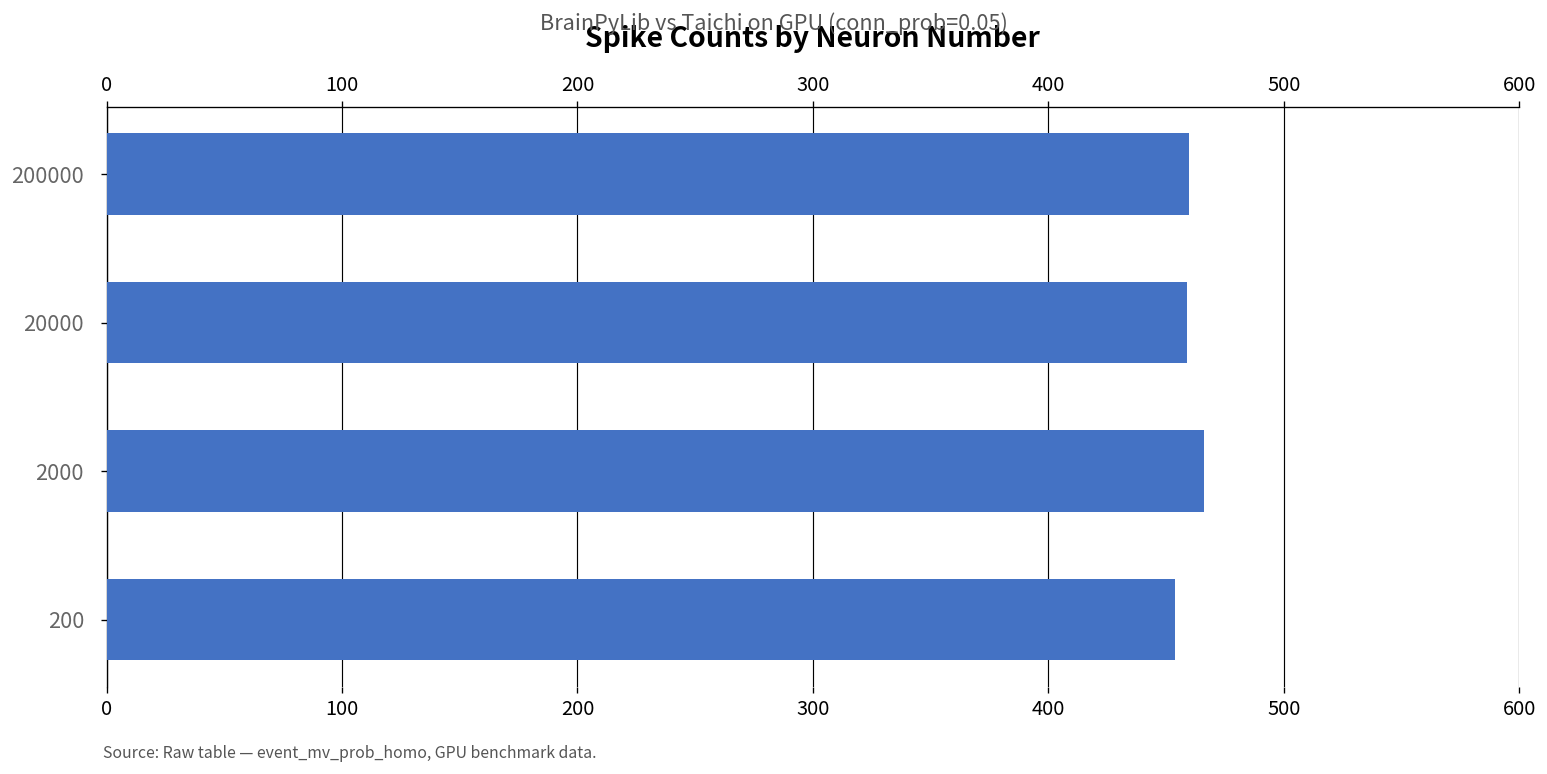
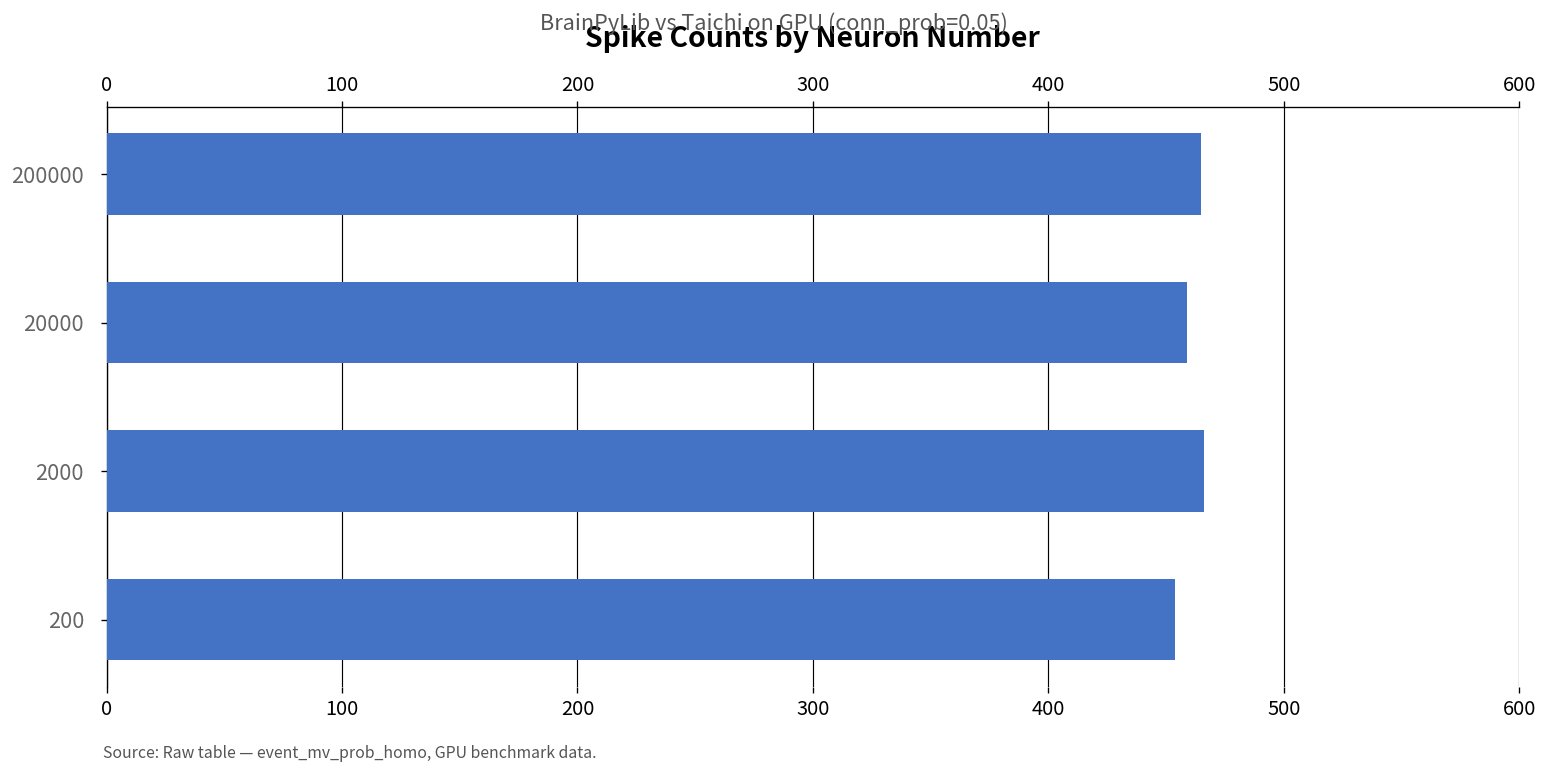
  {
-   "200000": 460,
+   "200000": 465,
    "20000": 459,
    "2000": 466,
    "200": 454
  }
